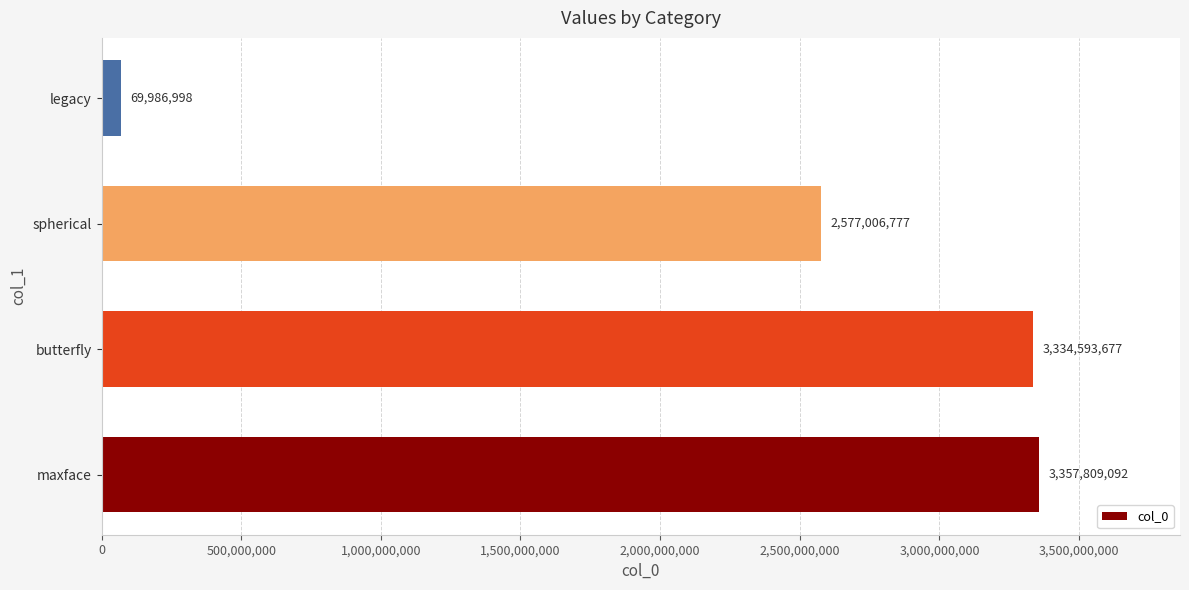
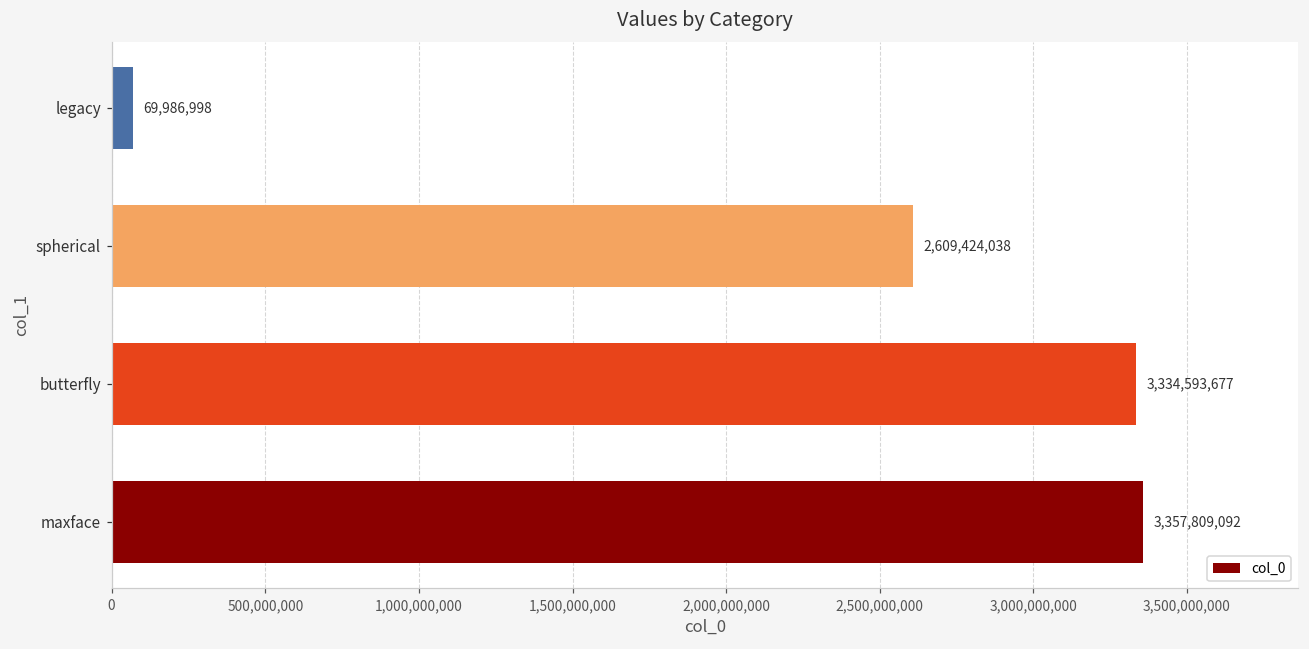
  {
    "legacy": "69,986,998",
-   "spherical": "2,577,006,777",
+   "spherical": "2,609,424,038",
    "butterfly": "3,334,593,677",
    "maxface": "3,357,809,092"
  }
